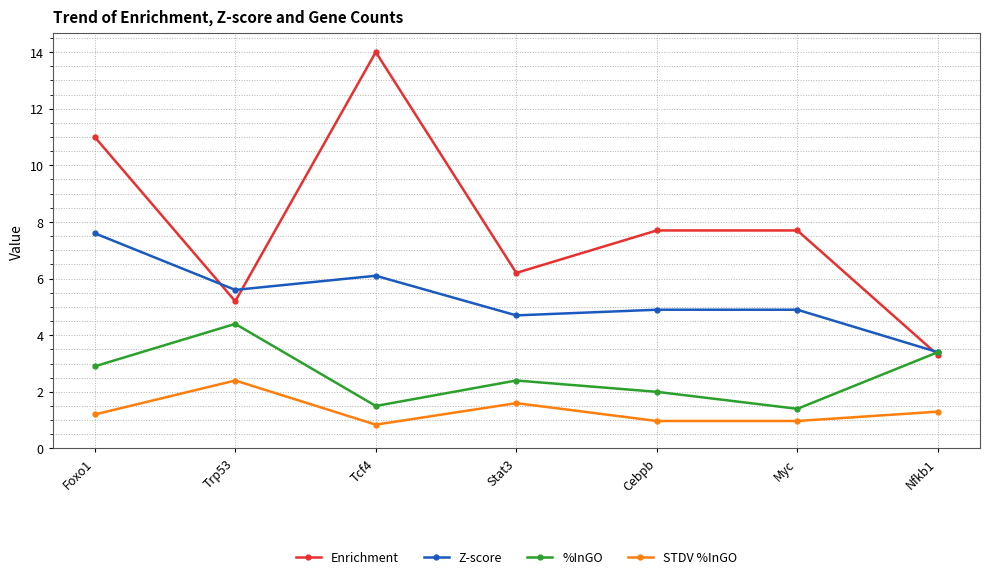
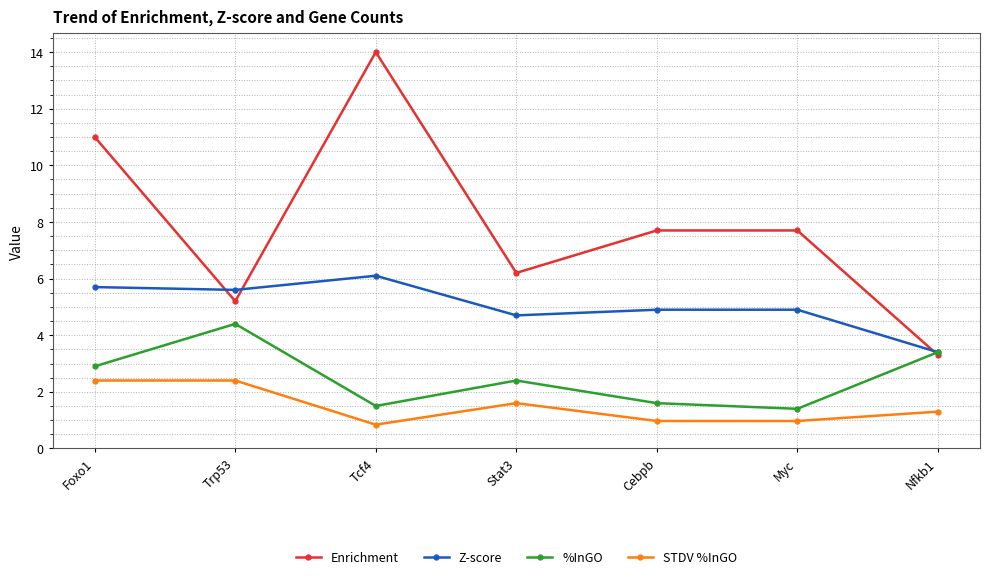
  {
    "Enrichment": {
      "Foxo1": 11.0,
      "Trp53": 5.2,
      "Tcf4": 14.0,
      "Stat3": 6.2,
      "Cebpb": 7.7,
      "Myc": 7.7,
      "Nfkb1": 3.3
    },
    "Z-score": {
-     "Foxo1": 7.6,
+     "Foxo1": 5.7,
      "Trp53": 5.6,
      "Tcf4": 6.1,
      "Stat3": 4.7,
      "Cebpb": 4.9,
      "Myc": 4.9
    },
    "%InGO": {
      "Foxo1": 2.9,
      "Trp53": 4.4,
      "Tcf4": 1.5,
      "Stat3": 2.4,
-     "Cebpb": 2.0,
+     "Cebpb": 1.6,
      "Myc": 1.4
    },
    "STDV %InGO": {
-     "Foxo1": 1.2,
+     "Foxo1": 2.4,
      "Trp53": 2.4,
      "Tcf4": 0.8,
      "Stat3": 1.6,
      "Cebpb": 1.0,
      "Myc": 1.0,
      "Nfkb1": 1.3
    }
  }
